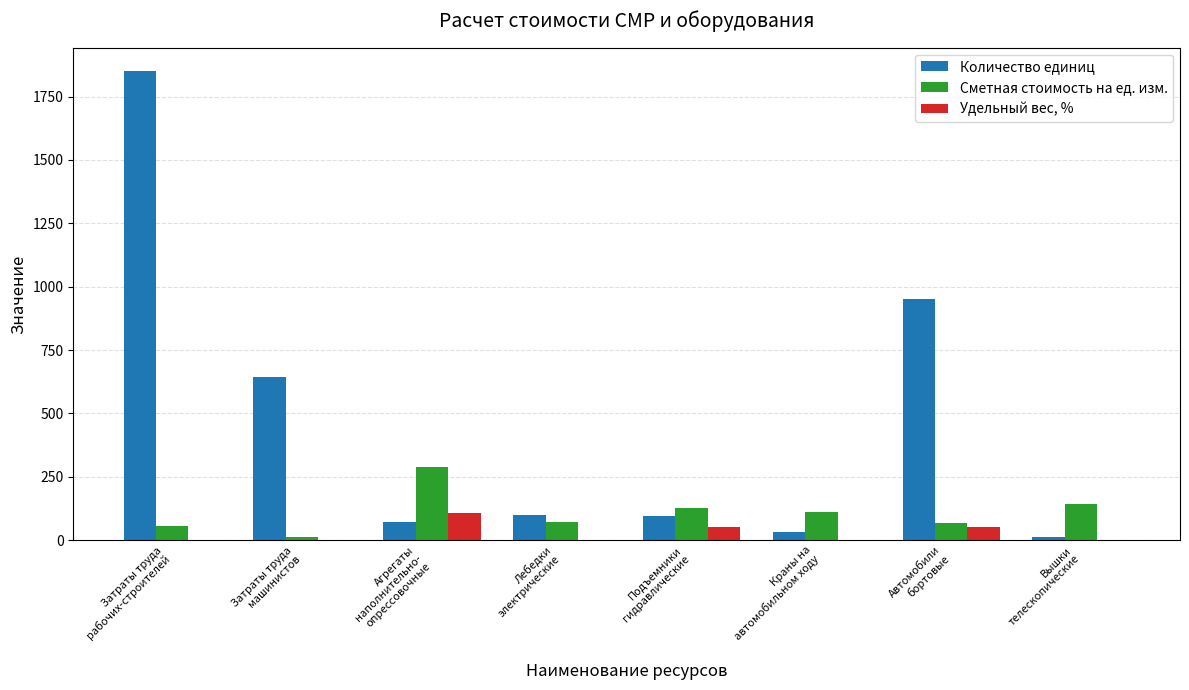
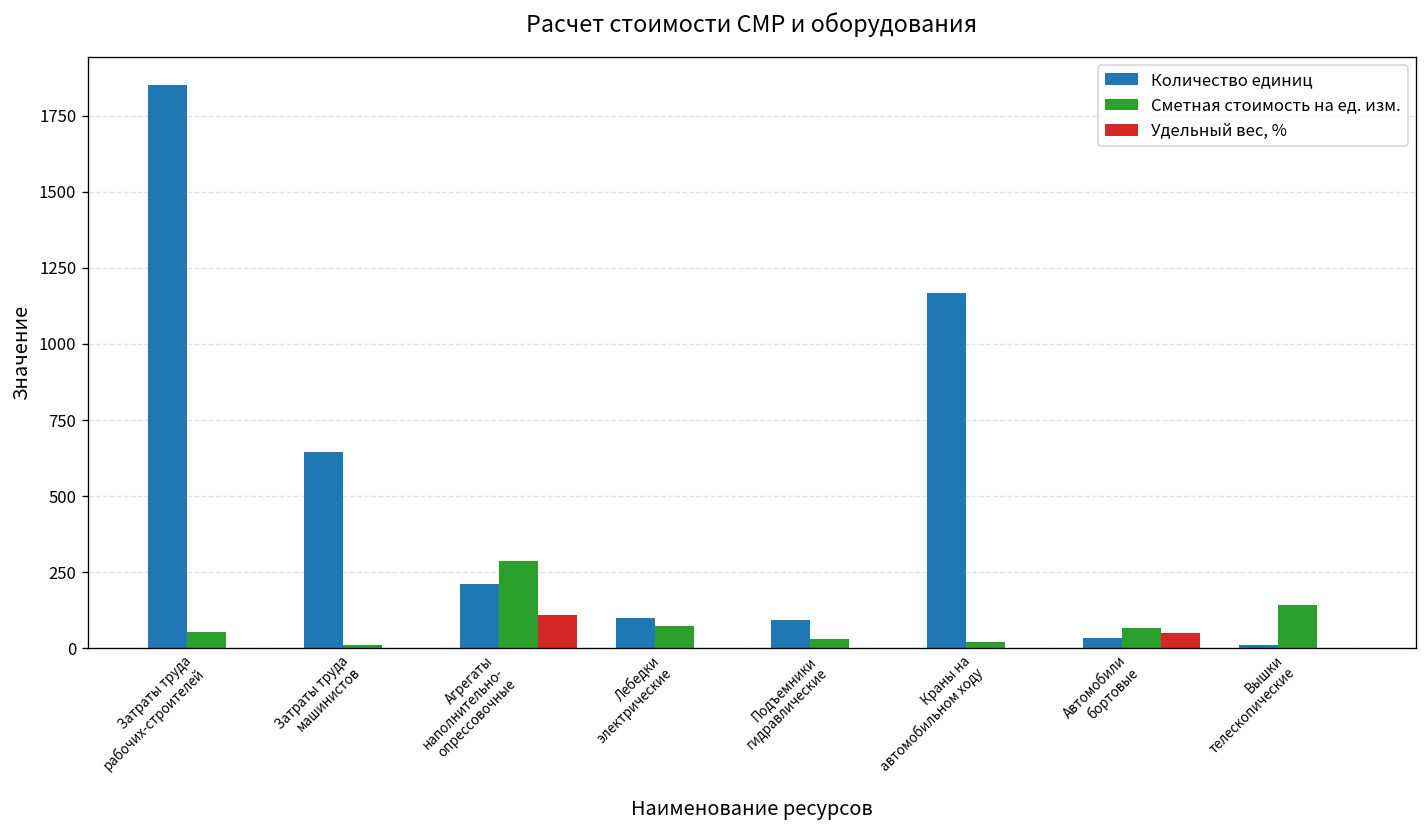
  {
    "Количество единиц": {
      "Затраты труда рабочих-строителей": 1850,
      "Затраты труда машинистов": 640,
-     "Агрегаты наполнительно- опрессовочные": 70,
+     "Агрегаты наполнительно- опрессовочные": 210,
      "Лебедки электрические": 100,
      "Подъемники гидравлические": 90,
-     "Краны на автомобильном ходу": 30,
-     "Автомобили бортовые": 950,
+     "Краны на автомобильном ходу": 1170,
+     "Автомобили бортовые": 30,
      "Вышки телескопические": 10
    },
    "Сметная стоимость на ед. изм.": {
      "Затраты труда рабочих-строителей": 50,
      "Затраты труда машинистов": 10,
      "Агрегаты наполнительно- опрессовочные": 290,
      "Лебедки электрические": 70,
-     "Подъемники гидравлические": 130,
-     "Краны на автомобильном ходу": 110,
+     "Подъемники гидравлические": 30,
+     "Краны на автомобильном ходу": 20,
      "Автомобили бортовые": 70,
      "Вышки телескопические": 140
    },
    "Удельный вес, %": {
      "Агрегаты наполнительно- опрессовочные": 110,
      "Лебедки электрические": 0,
-     "Подъемники гидравлические": 50,
+     "Подъемники гидравлические": 0,
      "Краны на автомобильном ходу": 0,
      "Автомобили бортовые": 50,
      "Вышки телескопические": 0
    }
  }
